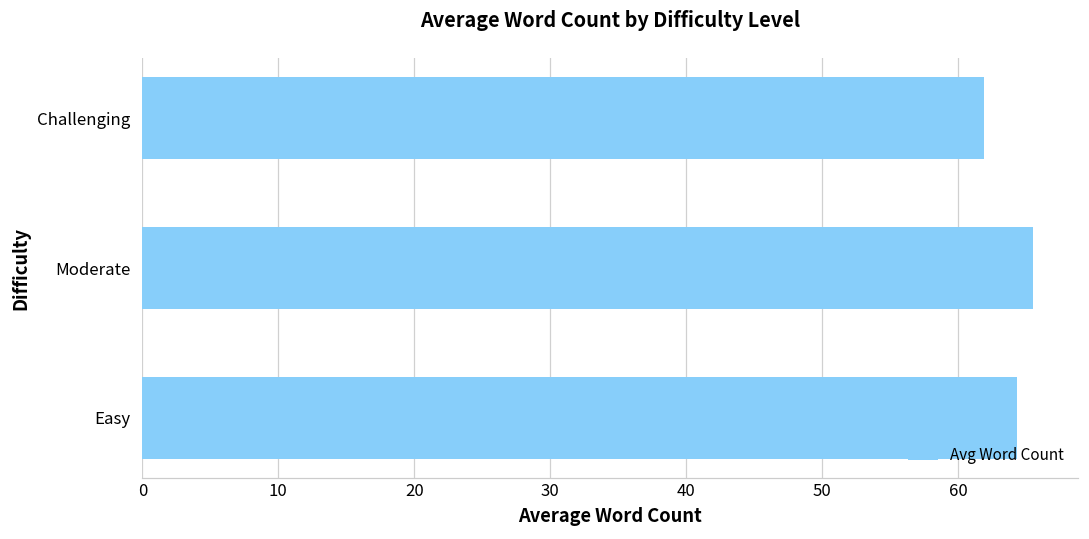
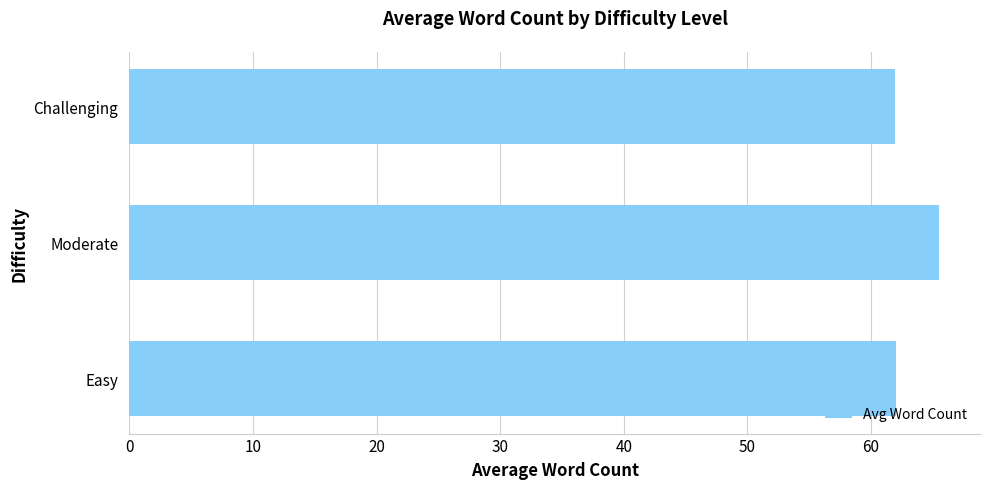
  {
    "Challenging": 61.9,
    "Moderate": 65.5,
-   "Easy": 64.4
+   "Easy": 62.1
  }
